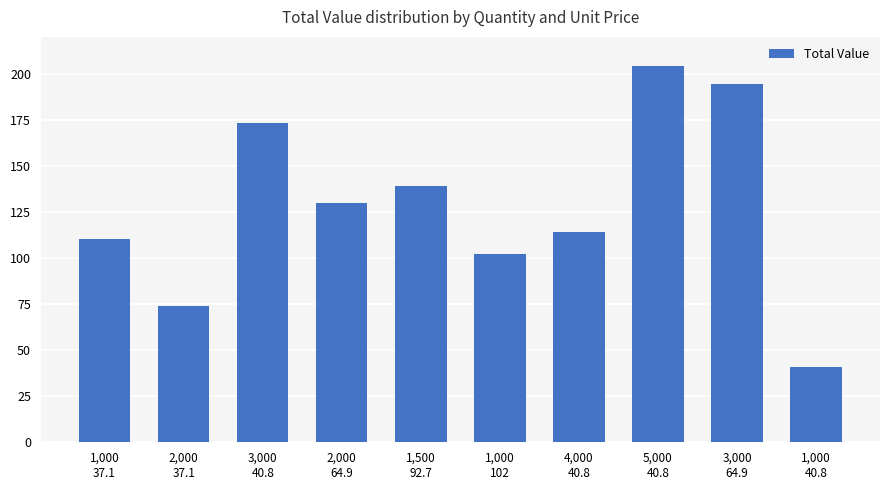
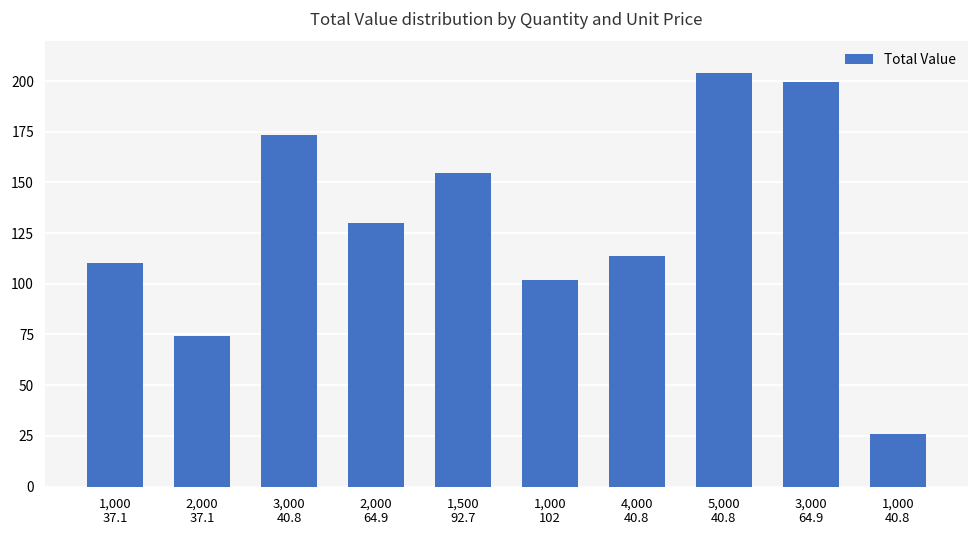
  {
    "1,000 37.1": 110,
    "2,000 37.1": 74,
    "3,000 40.8": 173,
    "2,000 64.9": 130,
-   "1,500 92.7": 139,
+   "1,500 92.7": 155,
    "1,000 102": 102,
    "4,000 40.8": 114,
    "5,000 40.8": 204,
-   "3,000 64.9": 195,
-   "1,000 40.8": 41
+   "3,000 64.9": 200,
+   "1,000 40.8": 26
  }
